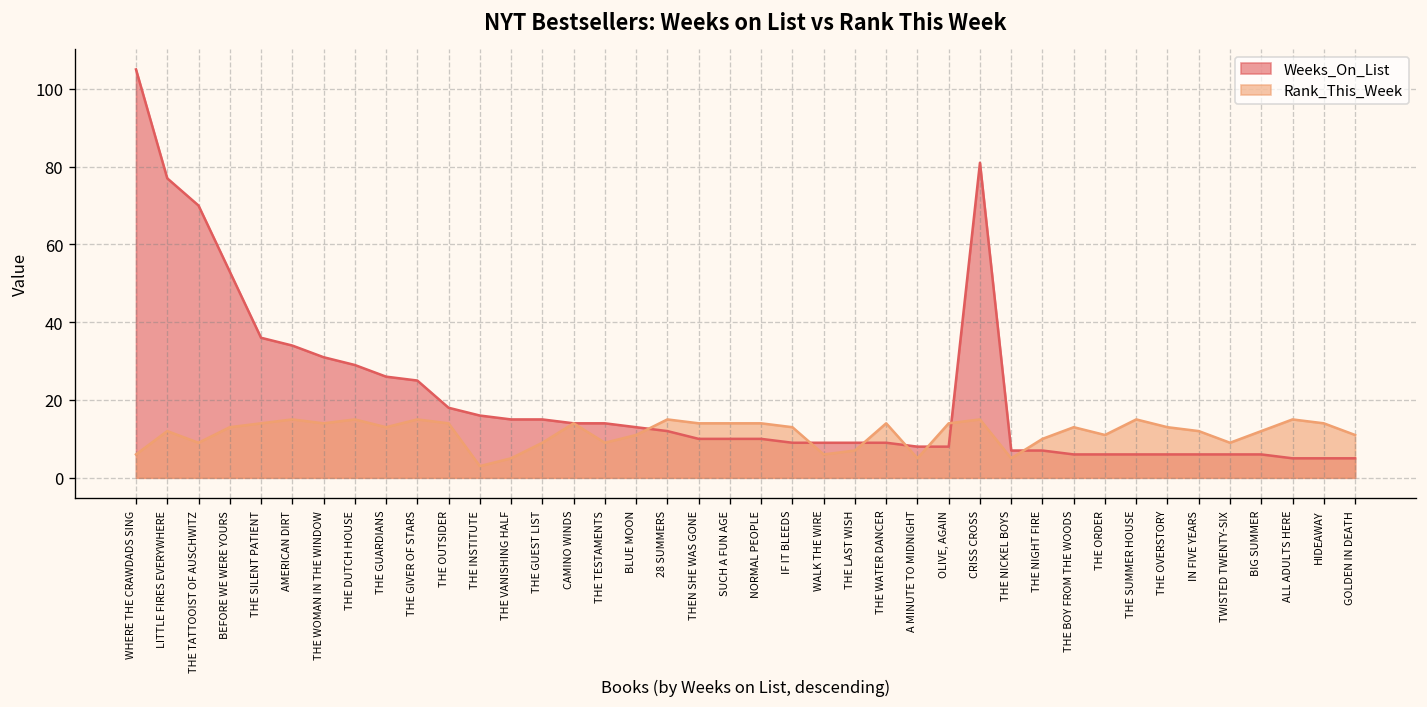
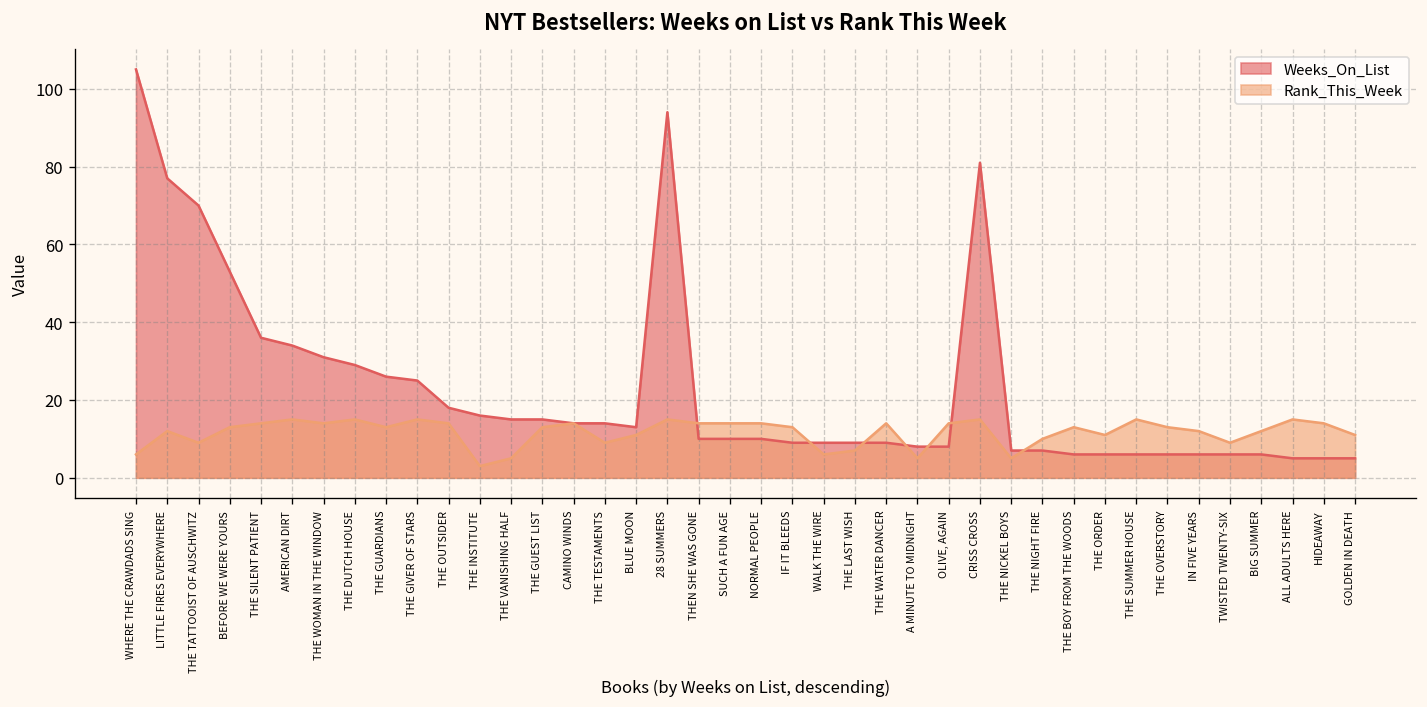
  {
    "Weeks_On_List": {
      "WHERE THE CRAWDADS SING": 105,
      "LITTLE FIRES EVERYWHERE": 77,
      "THE TATTOOIST OF AUSCHWITZ": 70,
      "BEFORE WE WERE YOURS": 53,
      "THE SILENT PATIENT": 36,
      "AMERICAN DIRT": 34,
      "THE WOMAN IN THE WINDOW": 31,
      "THE DUTCH HOUSE": 29,
      "THE GUARDIANS": 26,
      "THE GIVER OF STARS": 25,
      "THE OUTSIDER": 18,
      "THE INSTITUTE": 16,
      "THE VANISHING HALF": 15,
      "THE GUEST LIST": 15,
      "THE TESTAMENTS": 14,
      "BLUE MOON": 13,
-     "28 SUMMERS": 12,
+     "28 SUMMERS": 94,
      "THEN SHE WAS GONE": 10,
      "SUCH A FUN AGE": 10,
      "NORMAL PEOPLE": 10,
      "IF IT BLEEDS": 9,
      "WALK THE WIRE": 9,
      "THE LAST WISH": 9,
      "THE WATER DANCER": 9,
      "A MINUTE TO MIDNIGHT": 8,
      "OLIVE, AGAIN": 8,
      "CRISS CROSS": 81,
      "THE NICKEL BOYS": 7,
      "THE NIGHT FIRE": 7,
      "THE BOY FROM THE WOODS": 6,
      "THE ORDER": 6,
      "THE SUMMER HOUSE": 6,
      "THE OVERSTORY": 6,
      "IN FIVE YEARS": 6,
      "TWISTED TWENTY-SIX": 6,
      "BIG SUMMER": 6,
      "ALL ADULTS HERE": 5,
      "HIDEAWAY": 5,
      "GOLDEN IN DEATH": 5
    },
    "Rank_This_Week": {
      "WHERE THE CRAWDADS SING": 6,
      "LITTLE FIRES EVERYWHERE": 12,
      "THE TATTOOIST OF AUSCHWITZ": 9,
      "BEFORE WE WERE YOURS": 13,
      "THE SILENT PATIENT": 14,
      "AMERICAN DIRT": 15,
      "THE WOMAN IN THE WINDOW": 14,
      "THE DUTCH HOUSE": 15,
      "THE GUARDIANS": 13,
      "THE GIVER OF STARS": 15,
      "THE OUTSIDER": 14,
      "THE INSTITUTE": 3,
      "THE VANISHING HALF": 5,
-     "THE GUEST LIST": 9,
+     "THE GUEST LIST": 13,
      "THE TESTAMENTS": 9,
      "BLUE MOON": 11,
      "28 SUMMERS": 15,
      "THEN SHE WAS GONE": 14,
      "SUCH A FUN AGE": 14,
      "NORMAL PEOPLE": 14,
      "IF IT BLEEDS": 13,
      "WALK THE WIRE": 6,
      "THE LAST WISH": 7,
      "THE WATER DANCER": 14,
      "A MINUTE TO MIDNIGHT": 5,
      "OLIVE, AGAIN": 14,
      "CRISS CROSS": 15,
      "THE NICKEL BOYS": 5,
      "THE NIGHT FIRE": 10,
      "THE BOY FROM THE WOODS": 13,
      "THE ORDER": 11,
      "THE SUMMER HOUSE": 15,
      "THE OVERSTORY": 13,
      "IN FIVE YEARS": 12,
      "TWISTED TWENTY-SIX": 9,
      "BIG SUMMER": 12,
      "ALL ADULTS HERE": 15,
      "HIDEAWAY": 14,
      "GOLDEN IN DEATH": 11
    }
  }
